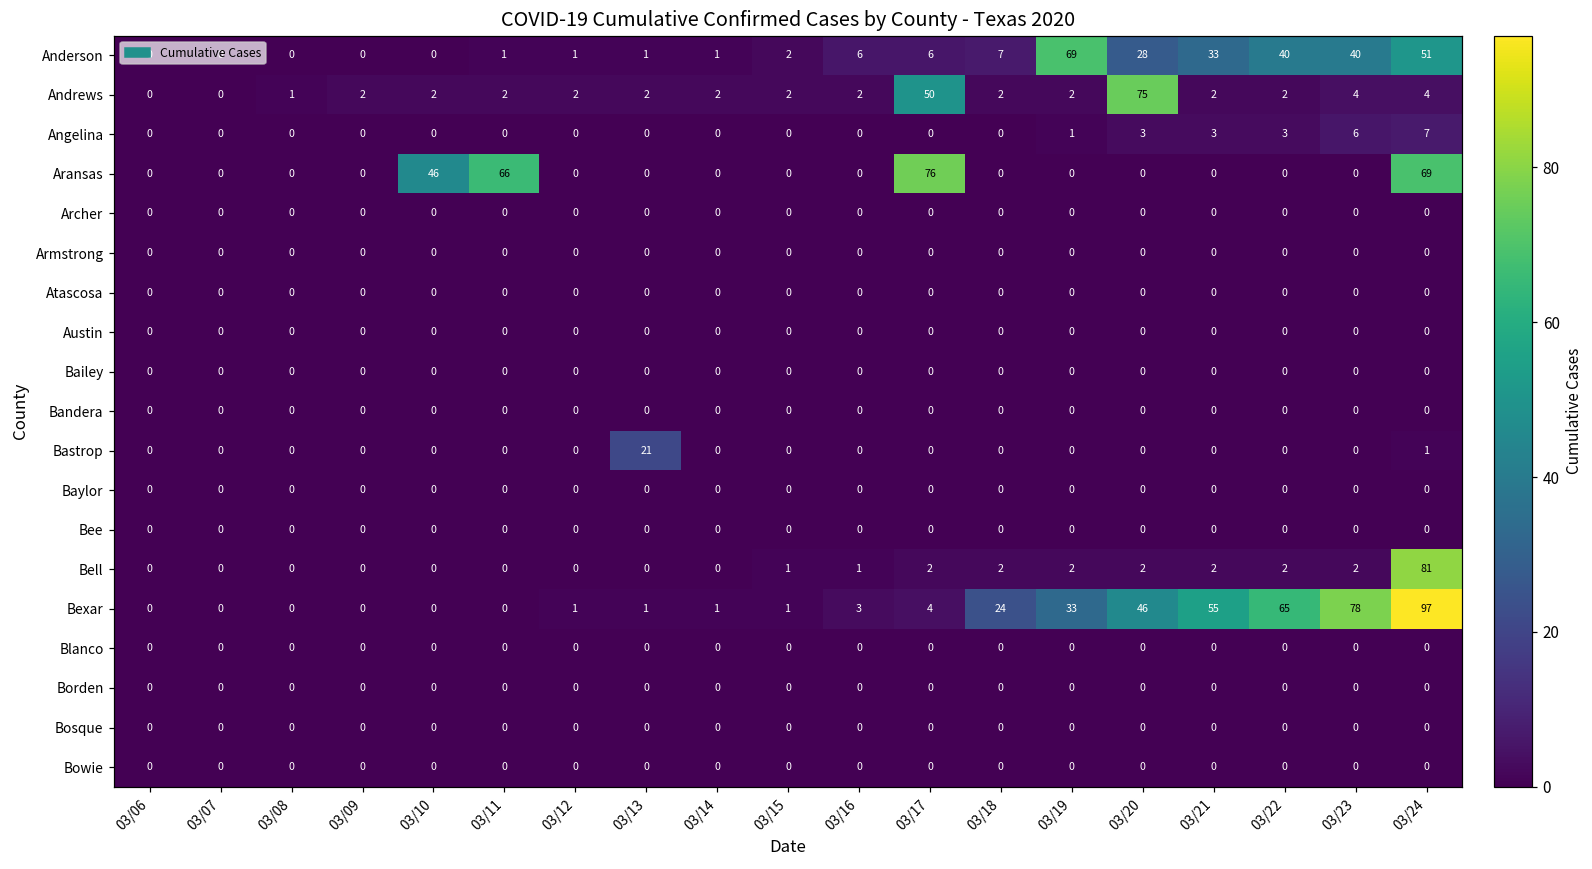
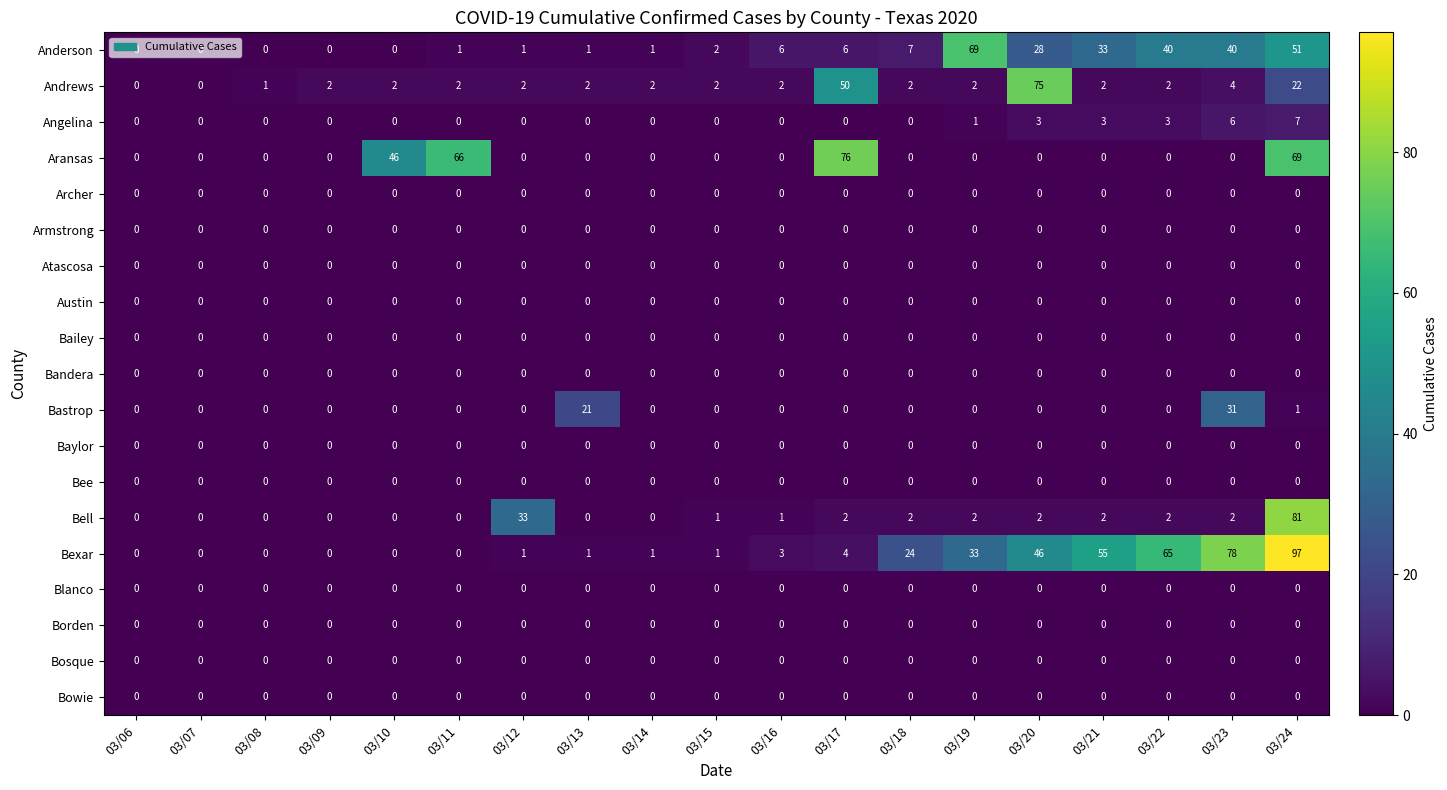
  {
    "Andrews": {
      "03/06": 0,
      "03/07": 0,
      "03/08": 1,
      "03/09": 2,
      "03/10": 2,
      "03/11": 2,
      "03/12": 2,
      "03/13": 2,
      "03/14": 2,
      "03/15": 2,
      "03/16": 2,
      "03/17": 50,
      "03/18": 2,
      "03/19": 2,
      "03/20": 75,
      "03/21": 2,
      "03/22": 2,
      "03/23": 4,
-     "03/24": 4
+     "03/24": 22
    },
    "Bastrop": {
      "03/06": 0,
      "03/07": 0,
      "03/08": 0,
      "03/09": 0,
      "03/10": 0,
      "03/11": 0,
      "03/12": 0,
      "03/13": 21,
      "03/14": 0,
      "03/15": 0,
      "03/16": 0,
      "03/17": 0,
      "03/18": 0,
      "03/19": 0,
      "03/20": 0,
      "03/21": 0,
      "03/22": 0,
-     "03/23": 0,
+     "03/23": 31,
      "03/24": 1
    },
    "Bell": {
      "03/06": 0,
      "03/07": 0,
      "03/08": 0,
      "03/09": 0,
      "03/10": 0,
      "03/11": 0,
-     "03/12": 0,
+     "03/12": 33,
      "03/13": 0,
      "03/14": 0,
      "03/15": 1,
      "03/16": 1,
      "03/17": 2,
      "03/18": 2,
      "03/19": 2,
      "03/20": 2,
      "03/21": 2,
      "03/22": 2,
      "03/23": 2,
      "03/24": 81
    }
  }
